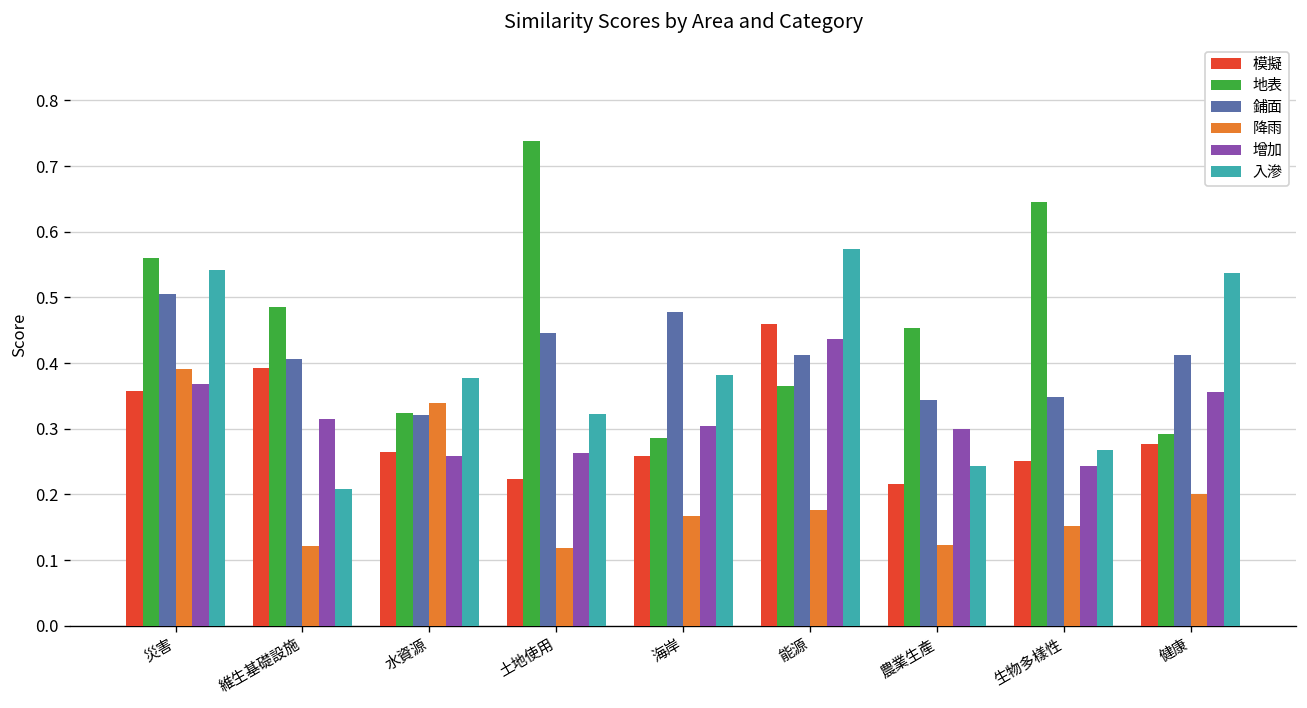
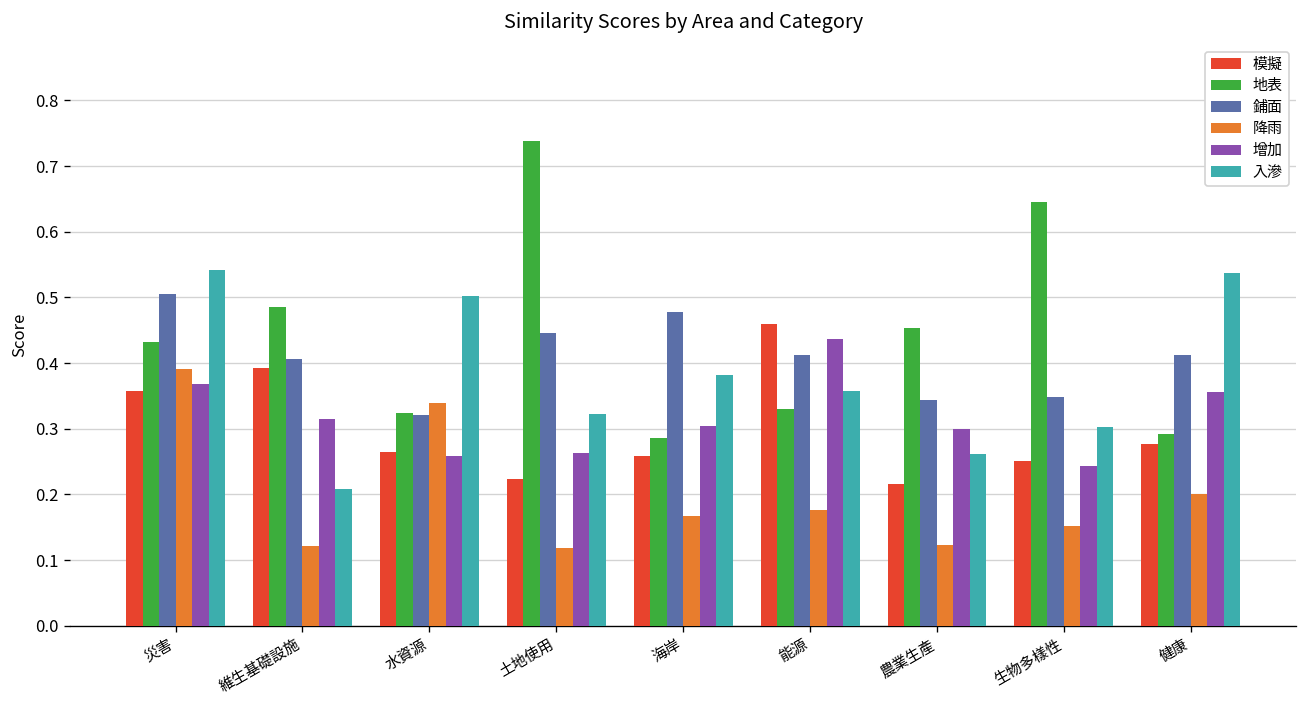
  {
    "地表": {
-     "災害": 0.56,
+     "災害": 0.43,
      "維生基礎設施": 0.49,
      "水資源": 0.32,
      "土地使用": 0.74,
      "海岸": 0.29,
-     "能源": 0.36,
+     "能源": 0.33,
      "農業生產": 0.45,
      "生物多樣性": 0.65,
      "健康": 0.29
    },
    "入滲": {
      "災害": 0.54,
      "維生基礎設施": 0.21,
-     "水資源": 0.38,
+     "水資源": 0.50,
      "土地使用": 0.32,
      "海岸": 0.38,
-     "能源": 0.57,
-     "農業生產": 0.24,
-     "生物多樣性": 0.27,
+     "能源": 0.36,
+     "農業生產": 0.26,
+     "生物多樣性": 0.30,
      "健康": 0.54
    }
  }
